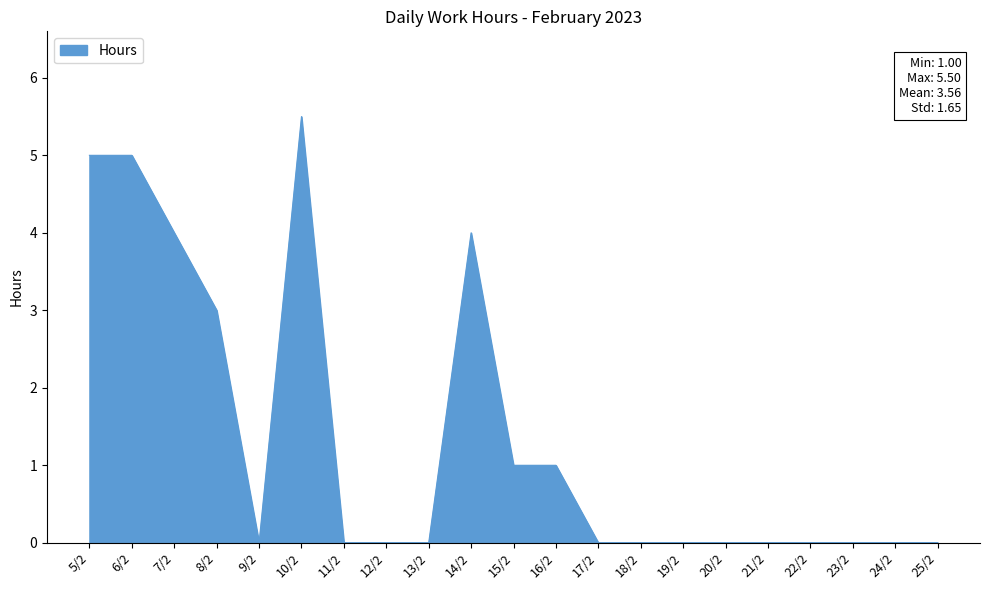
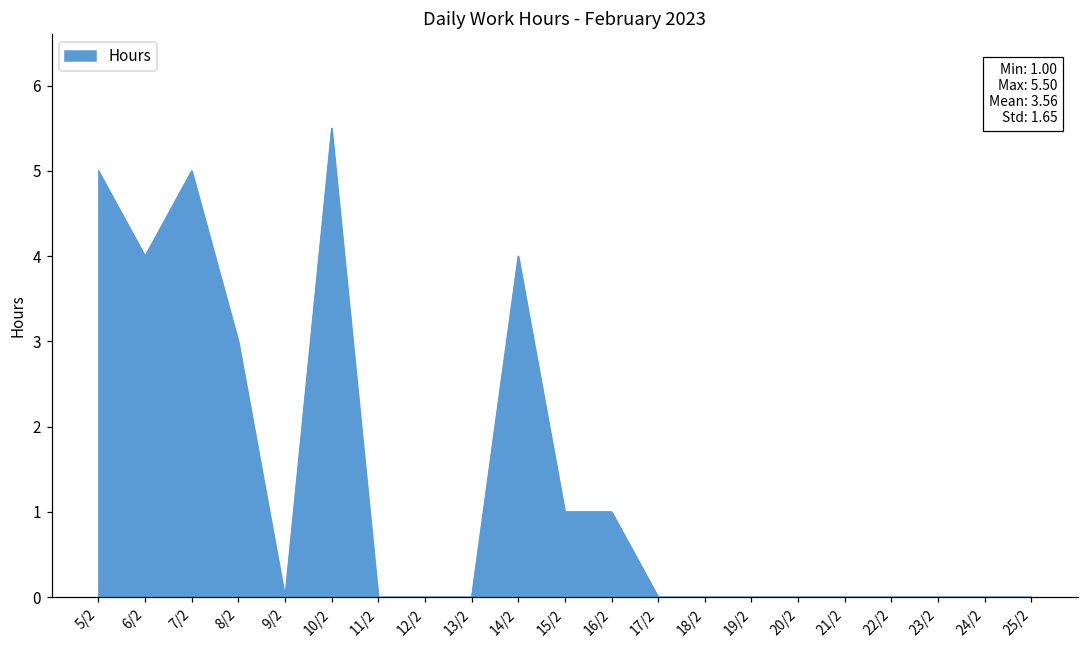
  {
    "5/2": 5,
-   "6/2": 5,
-   "7/2": 4,
+   "6/2": 4,
+   "7/2": 5,
    "8/2": 3,
    "9/2": 0,
    "10/2": 5.5,
    "11/2": 0,
    "12/2": 0,
    "13/2": 0,
    "14/2": 4,
    "15/2": 1,
    "16/2": 1,
    "17/2": 0,
    "18/2": 0,
    "19/2": 0,
    "20/2": 0,
    "21/2": 0,
    "22/2": 0,
    "23/2": 0,
    "24/2": 0,
    "25/2": 0
  }
